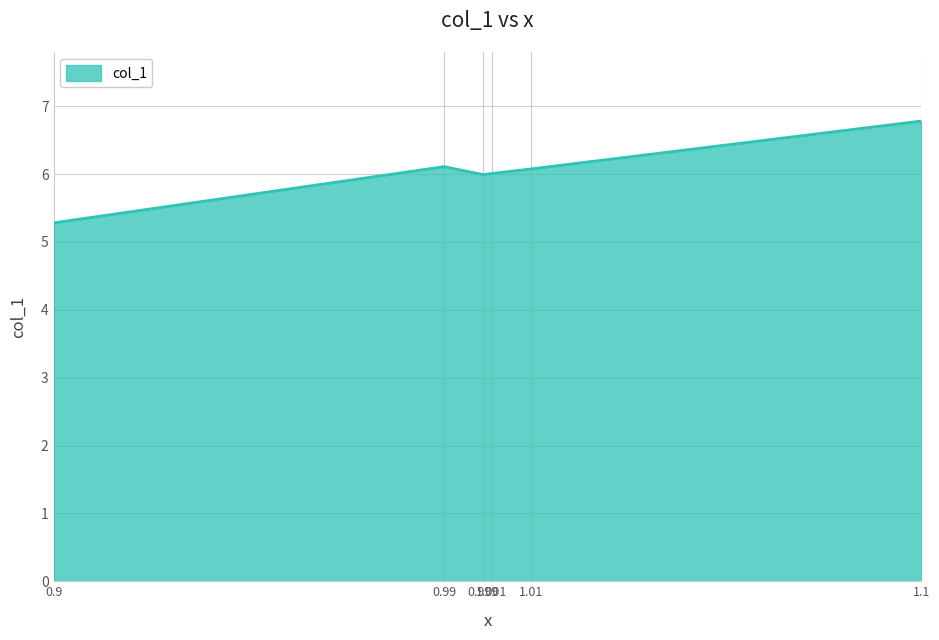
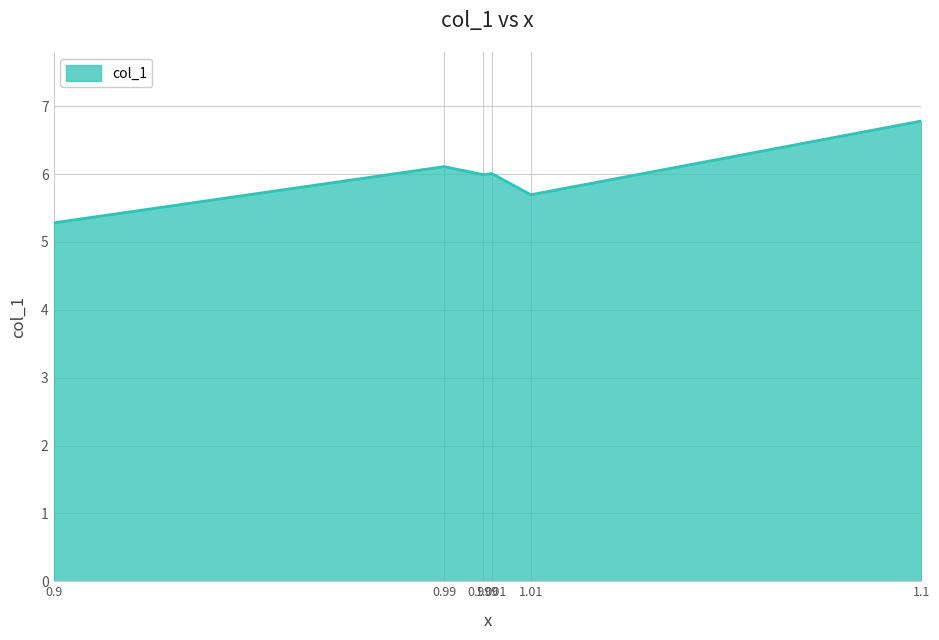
  {
    "0.9": 5.3,
    "0.99": 6.1,
-   "1.01": 6.1,
+   "1.01": 5.7,
    "1.1": 6.8
  }
